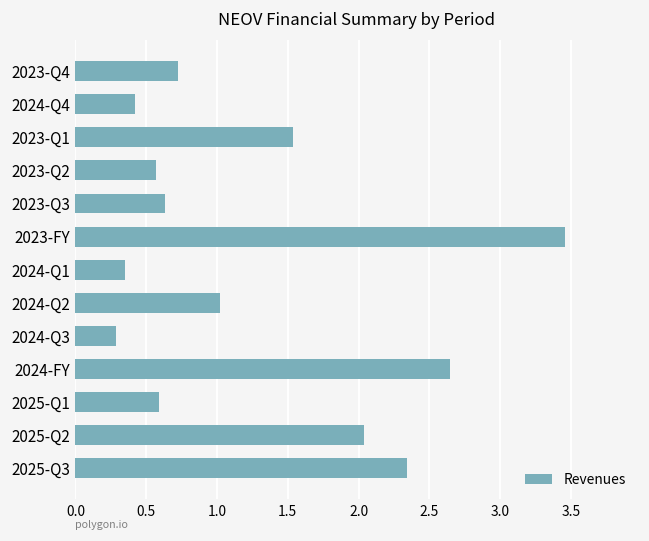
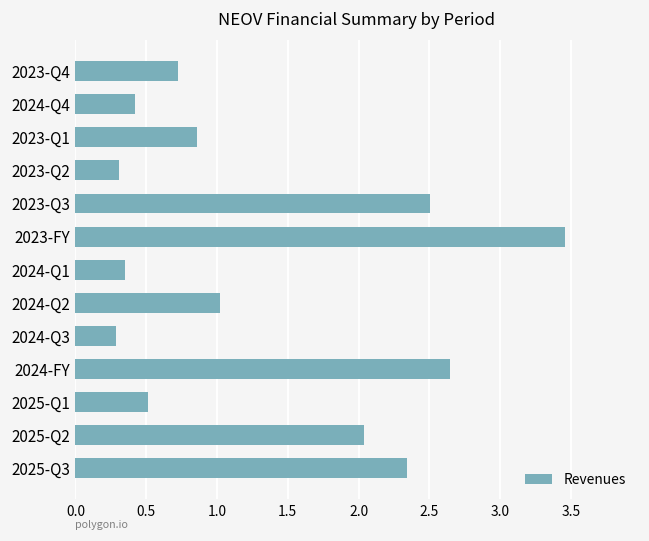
  {
    "2023-Q4": 0.72,
    "2024-Q4": 0.42,
-   "2023-Q1": 1.54,
-   "2023-Q2": 0.57,
-   "2023-Q3": 0.63,
+   "2023-Q1": 0.86,
+   "2023-Q2": 0.31,
+   "2023-Q3": 2.50,
    "2023-FY": 3.46,
    "2024-Q1": 0.35,
    "2024-Q2": 1.02,
    "2024-Q3": 0.28,
    "2024-FY": 2.65,
-   "2025-Q1": 0.59,
+   "2025-Q1": 0.51,
    "2025-Q2": 2.04,
    "2025-Q3": 2.34
  }
